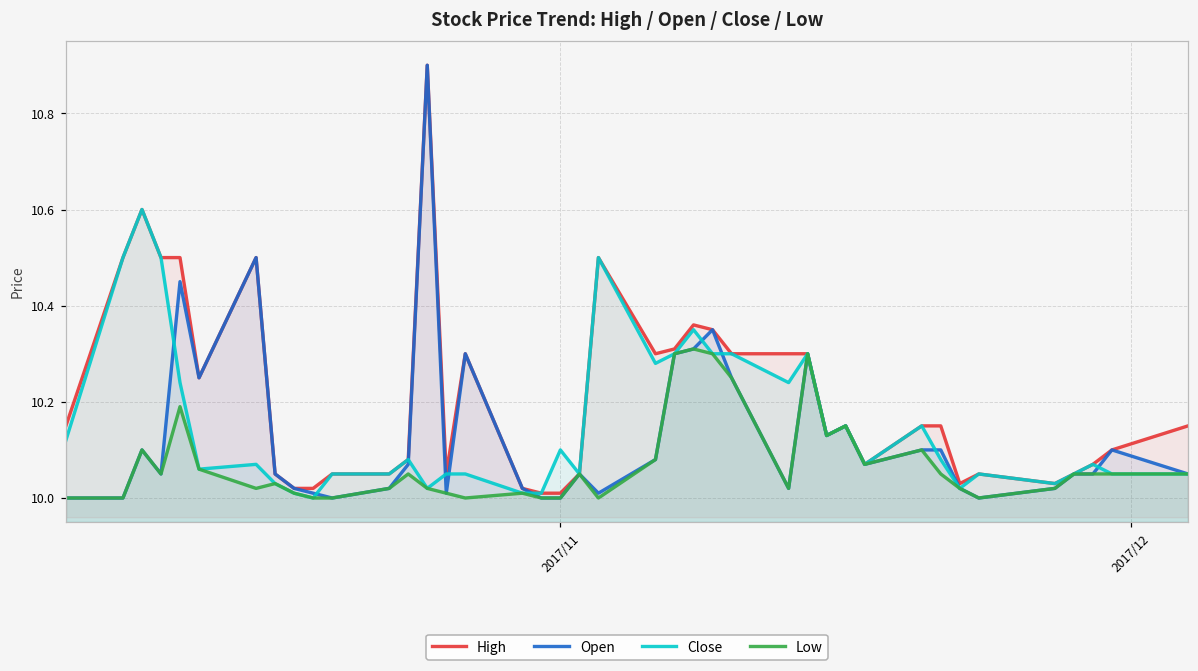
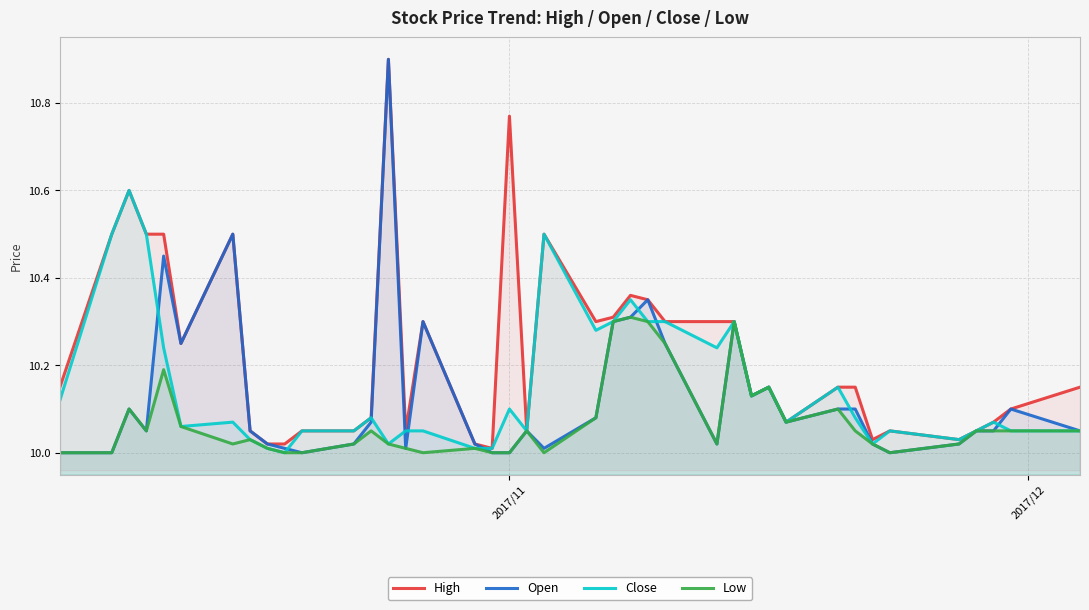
  {
    "High": {
-     "2017/11": 10.01
+     "2017/11": 10.77
    },
    "Close": {
      "2017/11": 10.10
    }
  }
